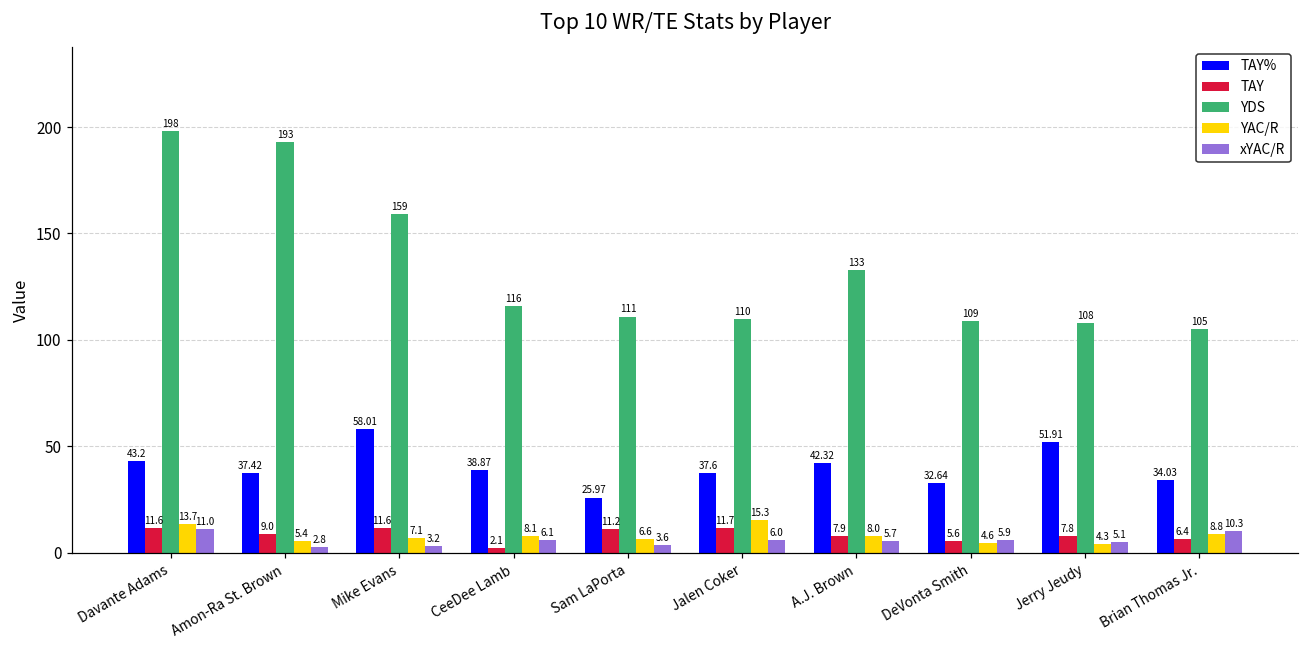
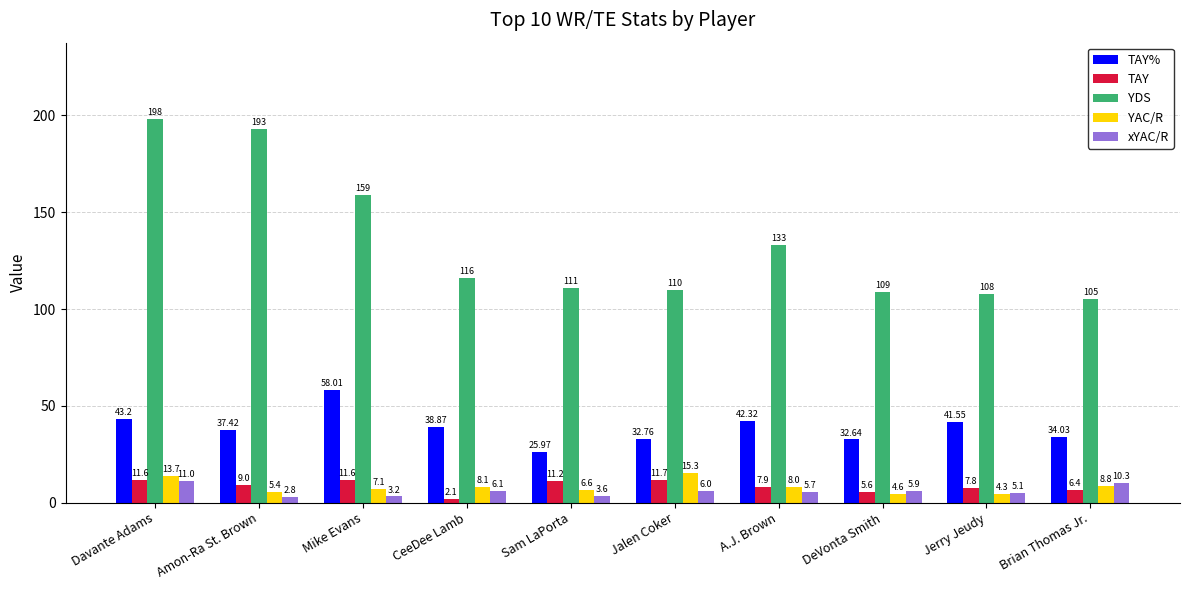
  {
    "TAY%": {
      "Davante Adams": 43.2,
      "Amon-Ra St. Brown": 37.42,
      "Mike Evans": 58.01,
      "CeeDee Lamb": 38.87,
      "Sam LaPorta": 25.97,
-     "Jalen Coker": 37.6,
+     "Jalen Coker": 32.76,
      "A.J. Brown": 42.32,
      "DeVonta Smith": 32.64,
-     "Jerry Jeudy": 51.91,
+     "Jerry Jeudy": 41.55,
      "Brian Thomas Jr.": 34.03
    },
    "TAY": {
      "Davante Adams": 11.6,
      "Amon-Ra St. Brown": 9.0,
      "Mike Evans": 11.6,
      "CeeDee Lamb": 2.1,
      "Sam LaPorta": 11.2,
      "Jalen Coker": 11.7,
      "A.J. Brown": 7.9,
      "DeVonta Smith": 5.6,
      "Jerry Jeudy": 7.8,
      "Brian Thomas Jr.": 6.4
    },
    "YDS": {
      "Davante Adams": 198,
      "Amon-Ra St. Brown": 193,
      "Mike Evans": 159,
      "CeeDee Lamb": 116,
      "Sam LaPorta": 111,
      "Jalen Coker": 110,
      "A.J. Brown": 133,
      "DeVonta Smith": 109,
      "Jerry Jeudy": 108,
      "Brian Thomas Jr.": 105
    },
    "YAC/R": {
      "Davante Adams": 13.7,
      "Amon-Ra St. Brown": 5.4,
      "Mike Evans": 7.1,
      "CeeDee Lamb": 8.1,
      "Sam LaPorta": 6.6,
      "Jalen Coker": 15.3,
      "A.J. Brown": 8.0,
      "DeVonta Smith": 4.6,
      "Jerry Jeudy": 4.3,
      "Brian Thomas Jr.": 8.8
    },
    "xYAC/R": {
      "Davante Adams": 11.0,
      "Amon-Ra St. Brown": 2.8,
      "Mike Evans": 3.2,
      "CeeDee Lamb": 6.1,
      "Sam LaPorta": 3.6,
      "Jalen Coker": 6.0,
      "A.J. Brown": 5.7,
      "DeVonta Smith": 5.9,
      "Jerry Jeudy": 5.1,
      "Brian Thomas Jr.": 10.3
    }
  }
